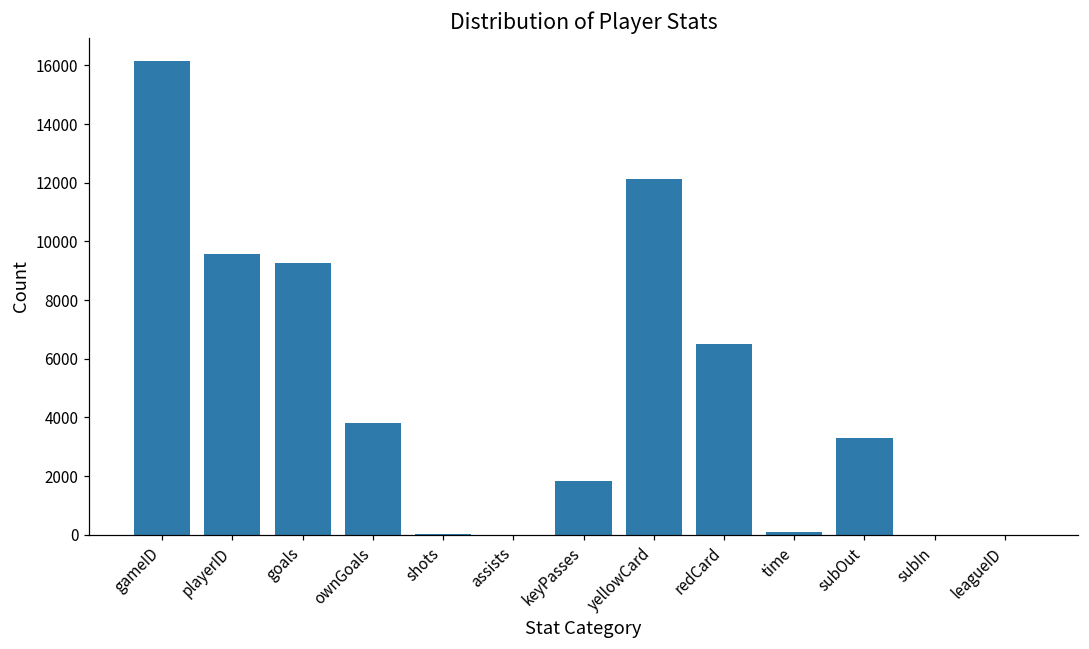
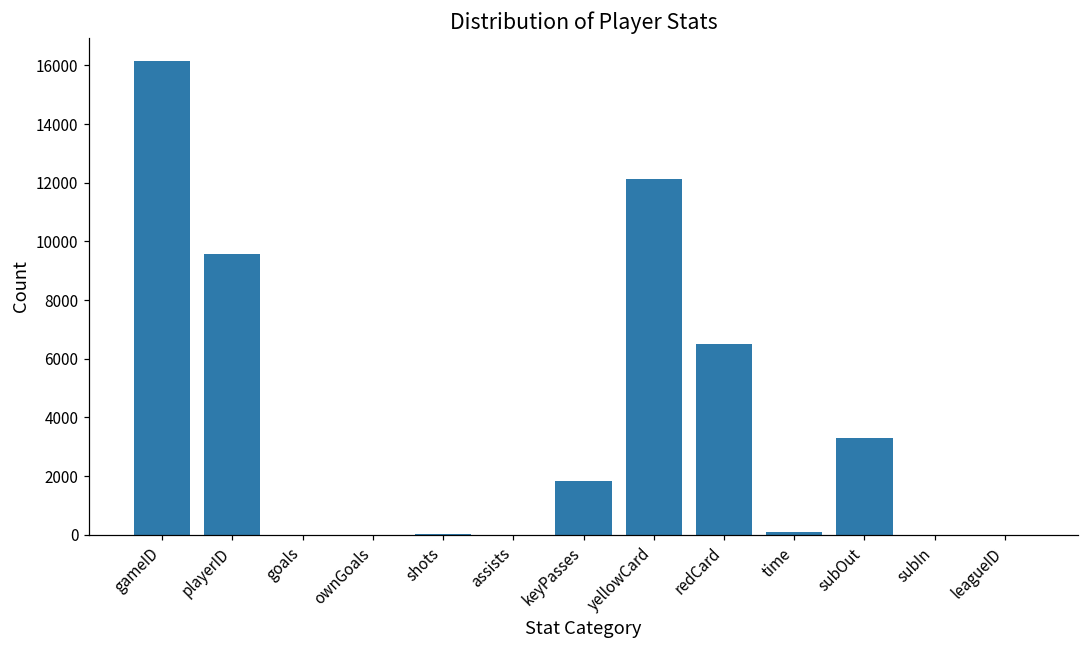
  {
    "gameID": 16100,
    "playerID": 9600,
-   "goals": 9300,
-   "ownGoals": 3800,
+   "goals": 0,
+   "ownGoals": 0,
    "keyPasses": 1800,
    "yellowCard": 12100,
    "redCard": 6500,
    "subOut": 3300
  }
